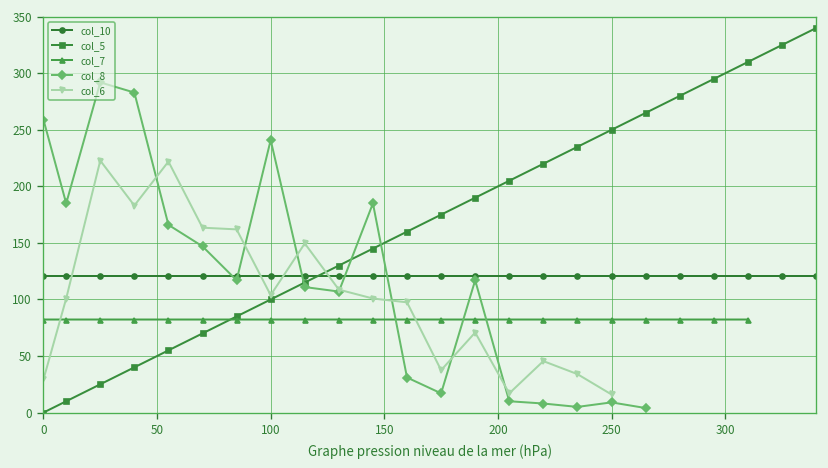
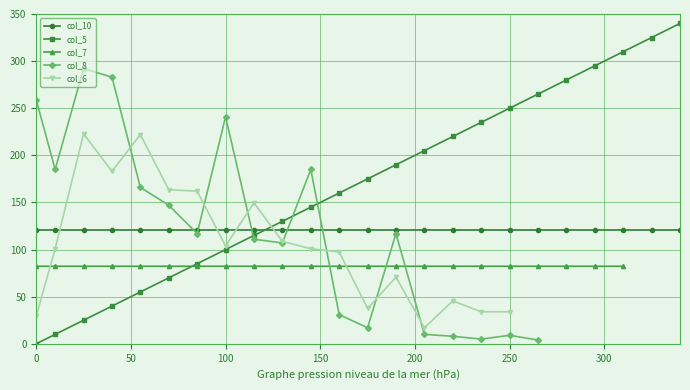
  {
    "col_6": {
      "0": 30,
      "100": 100,
-     "250": 20
+     "250": 30
    }
  }
